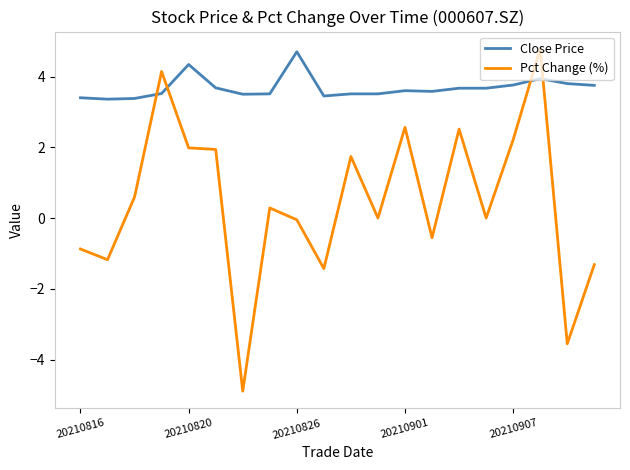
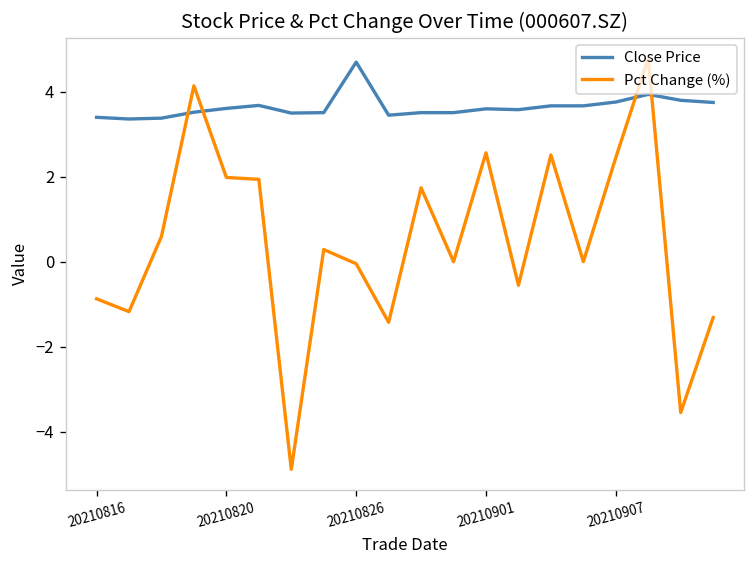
  {
    "Close Price": {
      "20210816": 3.4,
-     "20210820": 4.3,
+     "20210820": 3.6,
      "20210826": 4.7,
      "20210901": 3.6,
      "20210907": 3.8
    },
    "Pct Change (%)": {
      "20210816": -0.9,
      "20210820": 2.0,
      "20210826": 0.0,
      "20210901": 2.6,
-     "20210907": 2.2
+     "20210907": 2.5
    }
  }
